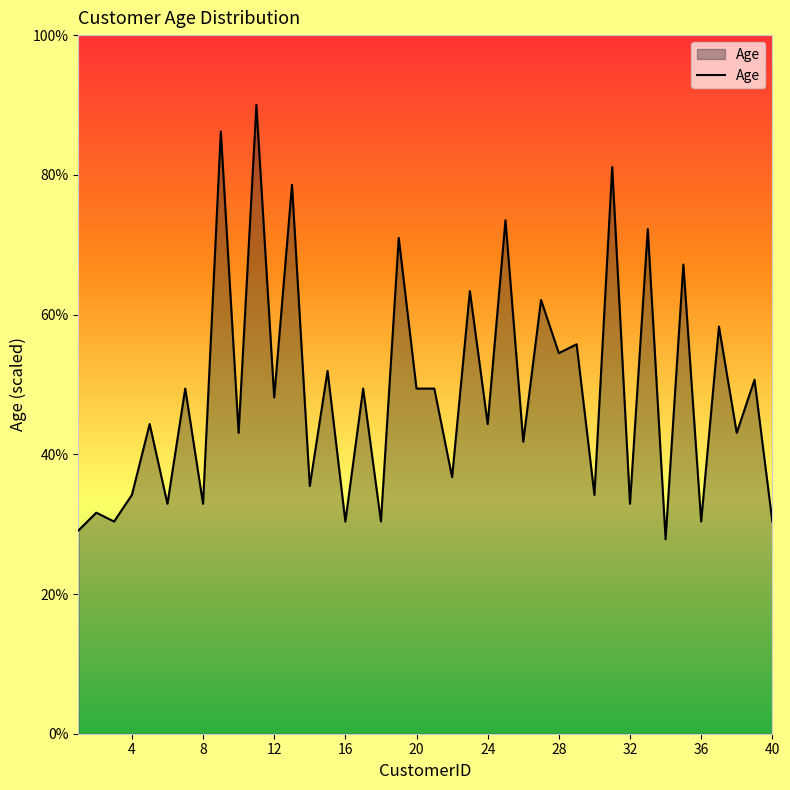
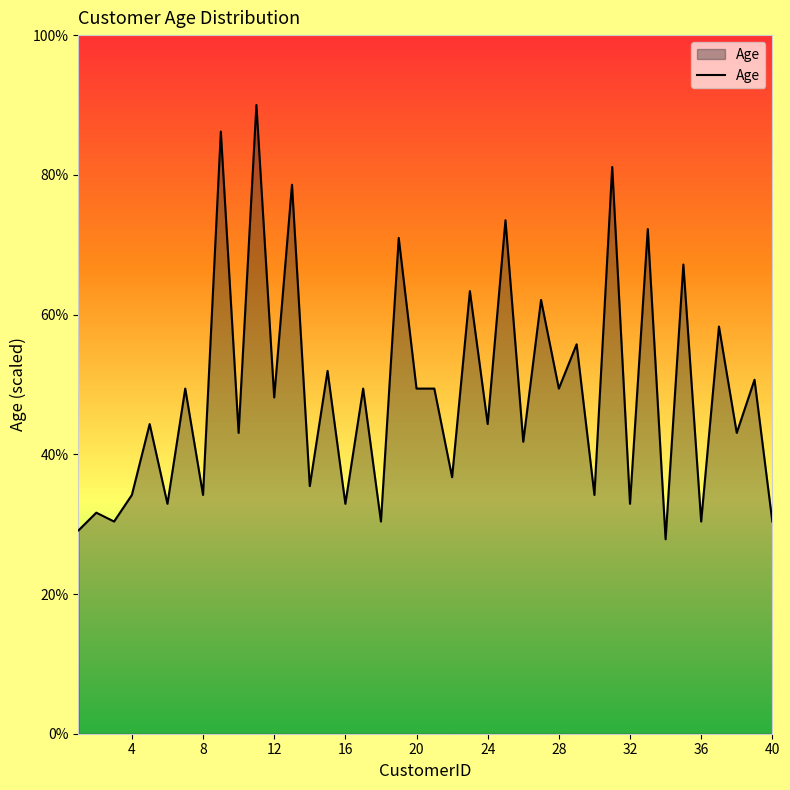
  {
    "4": "34%",
-   "8": "33%",
+   "8": "34%",
    "12": "48%",
-   "16": "30%",
+   "16": "33%",
    "20": "49%",
    "24": "44%",
-   "28": "54%",
+   "28": "49%",
    "32": "33%",
    "36": "30%",
    "40": "30%"
  }
